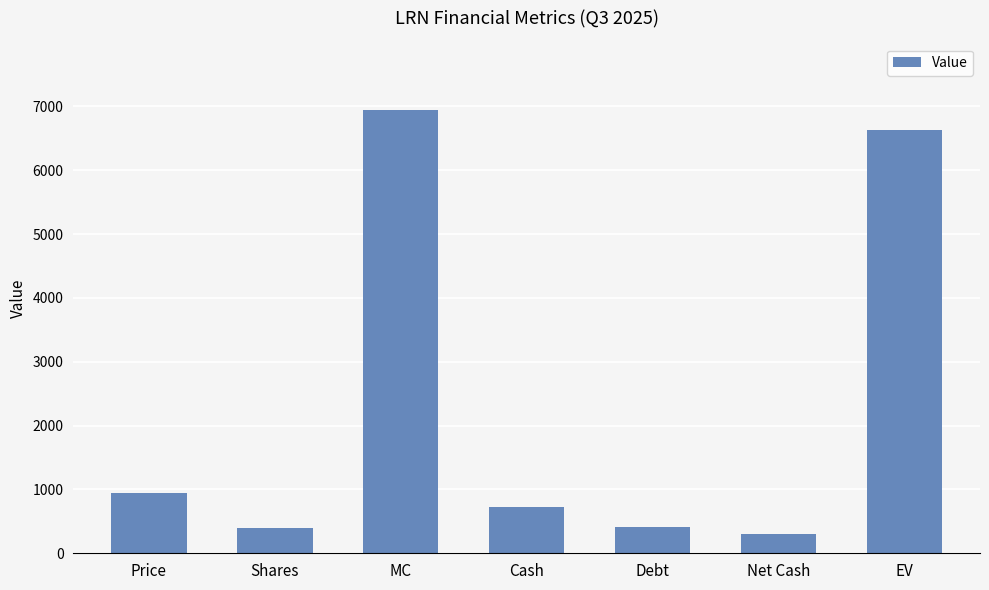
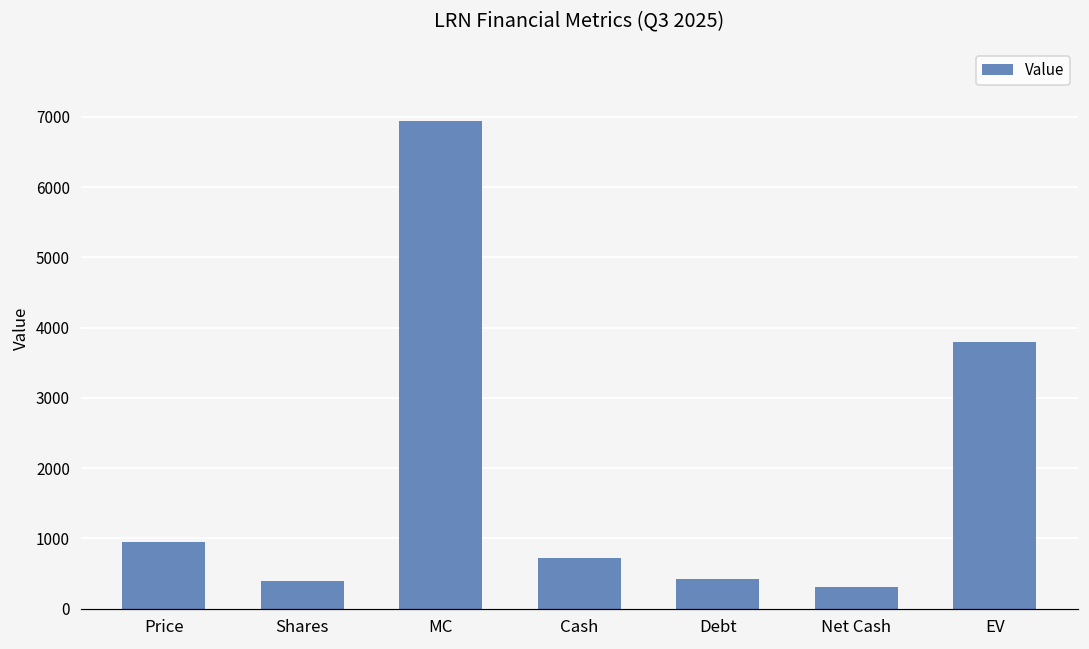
  {
    "Price": 900,
    "Shares": 400,
    "MC": 6900,
    "Cash": 700,
    "Debt": 400,
    "Net Cash": 300,
-   "EV": 6600
+   "EV": 3800
  }
